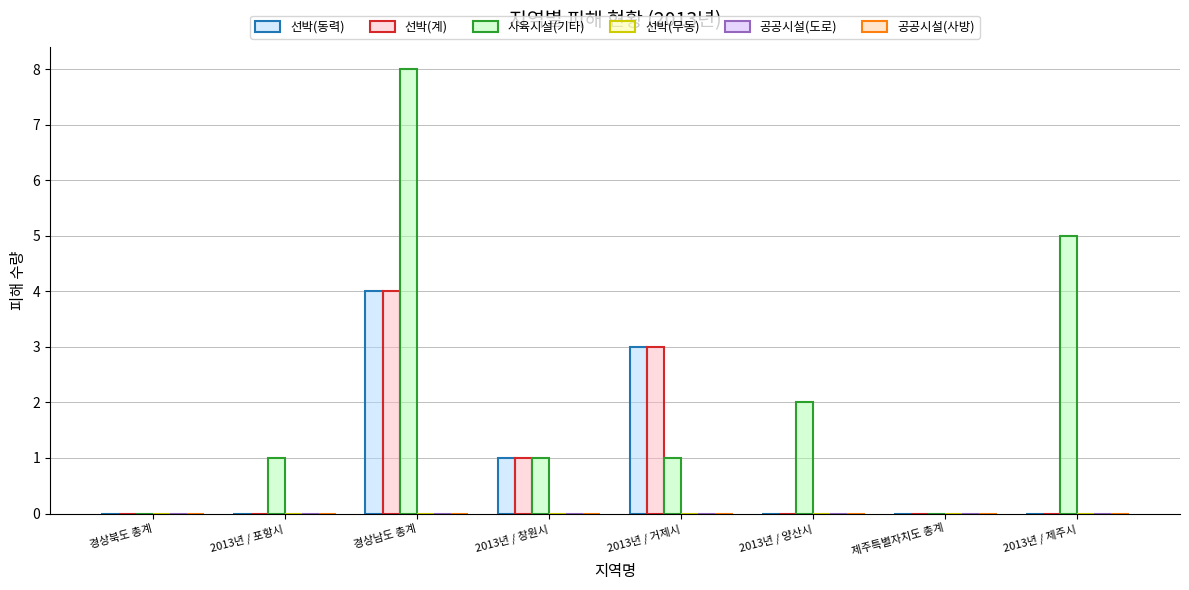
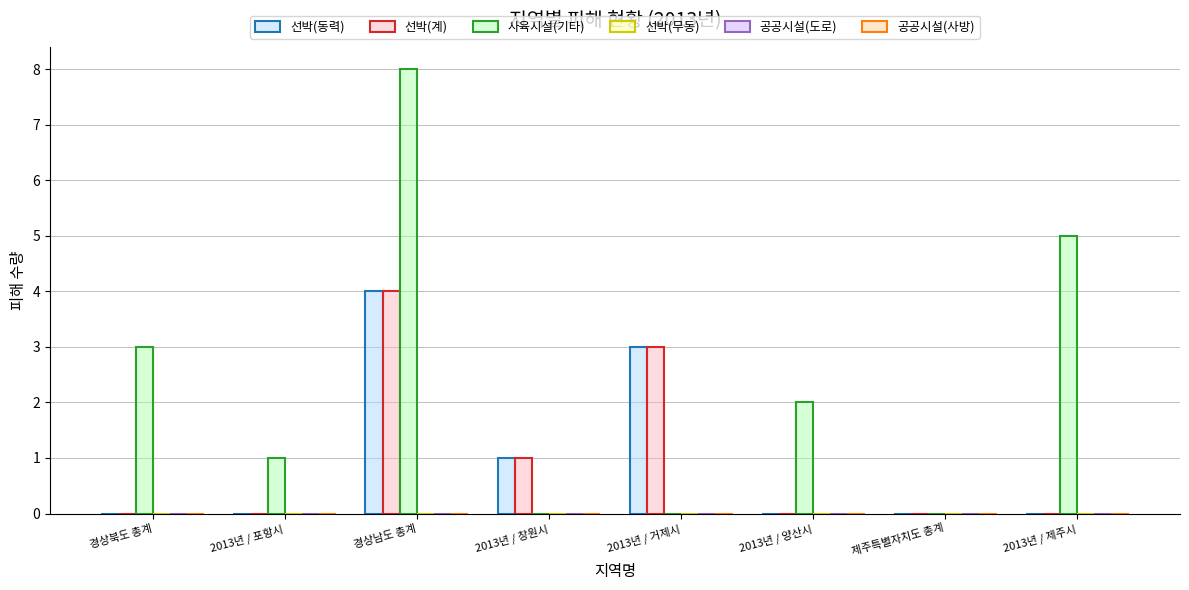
  {
    "사육시설(기타)": {
-     "경상북도 총계": 0,
+     "경상북도 총계": 3,
      "2013년 / 포항시": 1,
      "경상남도 총계": 8,
-     "2013년 / 창원시": 1,
-     "2013년 / 거제시": 1,
+     "2013년 / 창원시": 0,
+     "2013년 / 거제시": 0,
      "2013년 / 양산시": 2,
      "제주특별자치도 총계": 0,
      "2013년 / 제주시": 5
    }
  }
